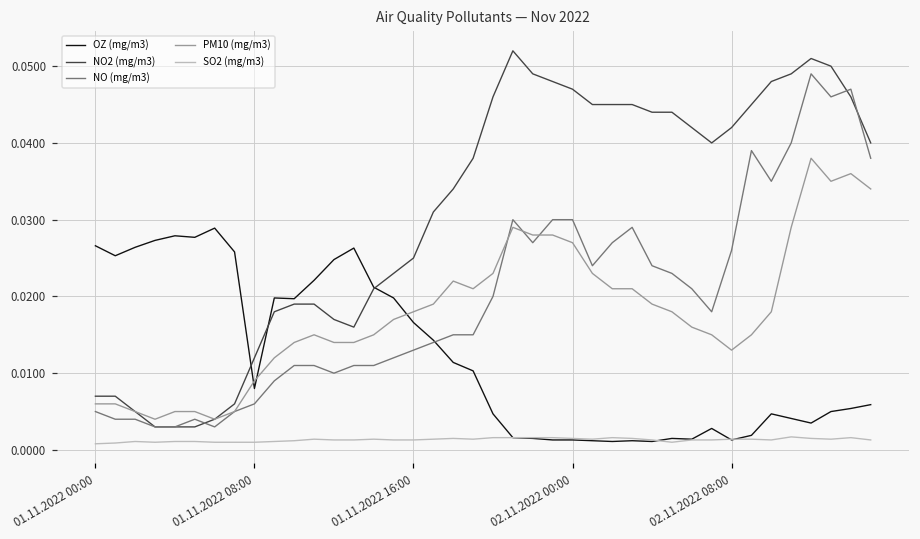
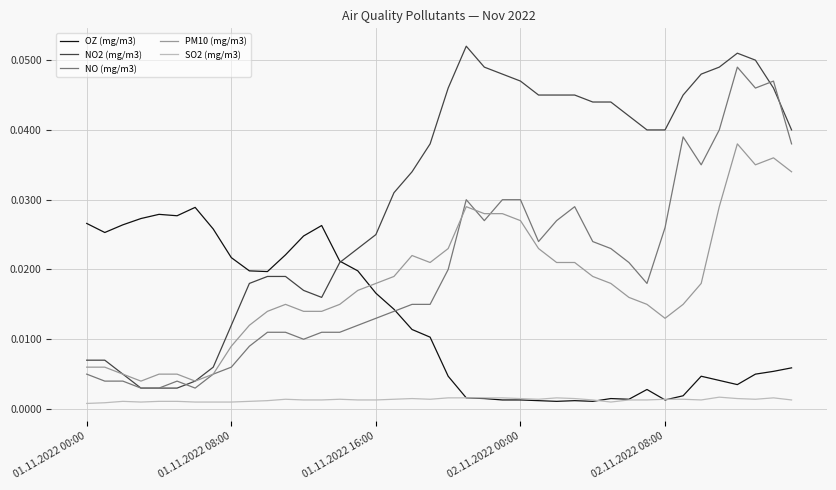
  {
    "OZ (mg/m3)": {
      "01.11.2022 00:00": 0.027,
-     "01.11.2022 08:00": 0.008,
+     "01.11.2022 08:00": 0.022,
      "01.11.2022 16:00": 0.017
    },
    "NO2 (mg/m3)": {
      "01.11.2022 00:00": 0.007,
      "01.11.2022 08:00": 0.012,
      "01.11.2022 16:00": 0.025,
      "02.11.2022 00:00": 0.047,
-     "02.11.2022 08:00": 0.042
+     "02.11.2022 08:00": 0.040
    }
  }
